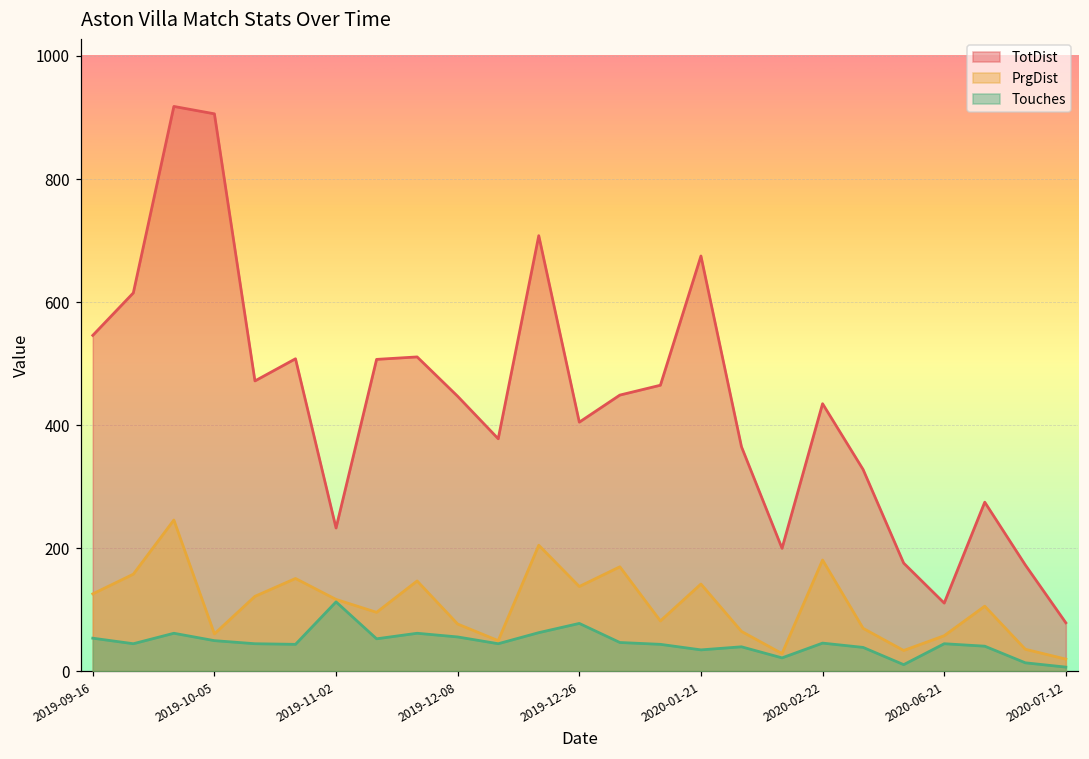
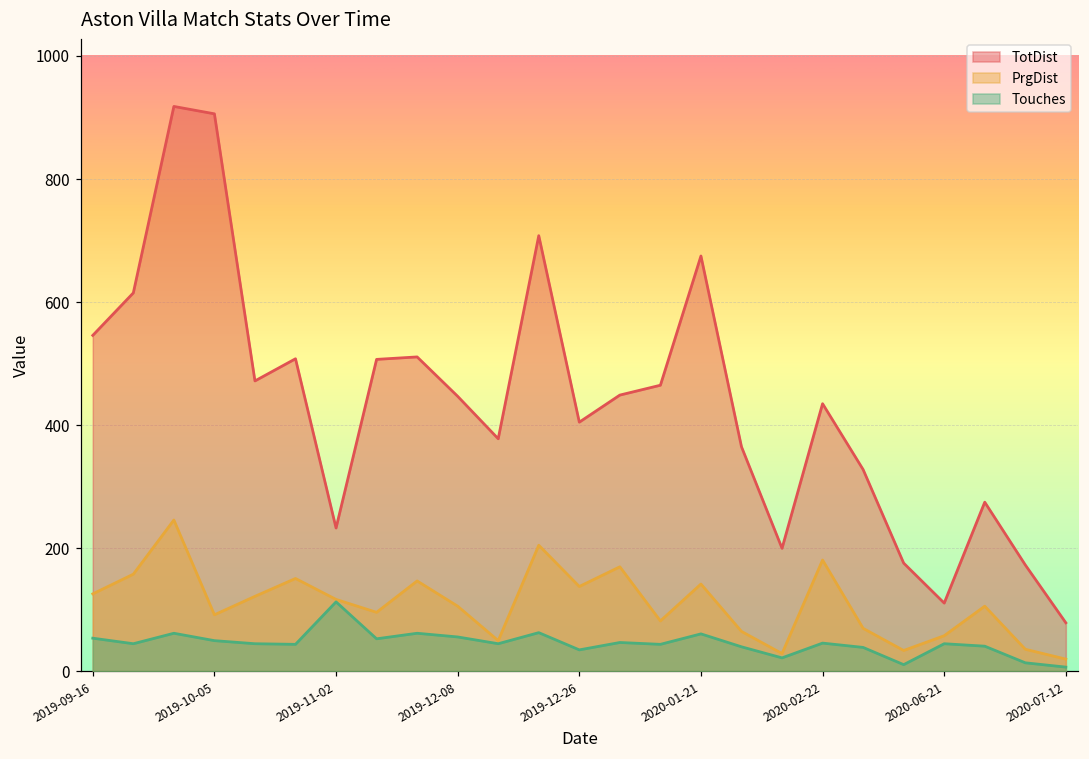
  {
    "TotDist": {
      "2019-09-16": 550,
      "2019-10-05": 910,
      "2019-11-02": 230,
      "2019-12-08": 450,
      "2019-12-26": 410,
      "2020-01-21": 680,
      "2020-02-22": 440,
      "2020-06-21": 110,
      "2020-07-12": 80
    },
    "PrgDist": {
      "2019-09-16": 130,
-     "2019-10-05": 60,
-     "2019-12-08": 80,
+     "2019-10-05": 90,
+     "2019-12-08": 110,
      "2019-12-26": 140,
      "2020-01-21": 140,
      "2020-02-22": 180,
      "2020-06-21": 60,
      "2020-07-12": 20
    },
    "Touches": {
      "2019-09-16": 50,
      "2019-10-05": 50,
      "2019-12-08": 60,
-     "2019-12-26": 80,
-     "2020-01-21": 40,
+     "2019-12-26": 40,
+     "2020-01-21": 60,
      "2020-02-22": 50,
      "2020-06-21": 50,
      "2020-07-12": 10
    }
  }
